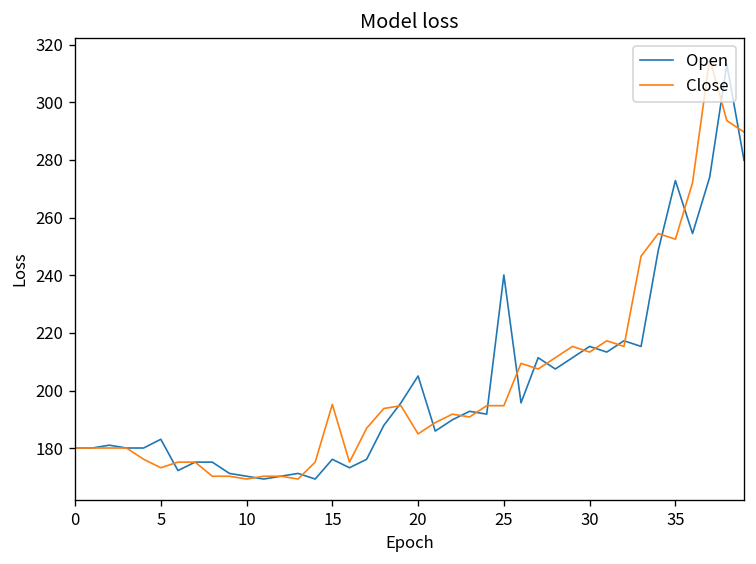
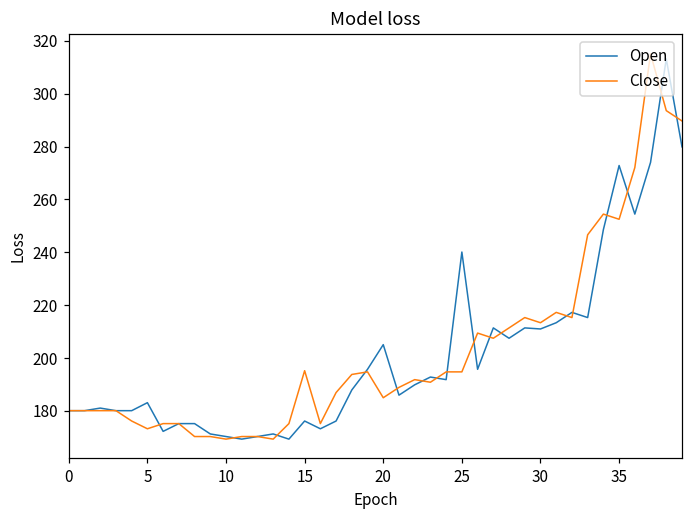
  {
    "Open": {
      "5": 183,
      "15": 176,
      "20": 205,
      "25": 240,
-     "30": 215,
+     "30": 211,
      "35": 273
    },
    "Close": {
      "5": 173,
      "15": 195,
      "20": 185,
      "25": 195,
      "30": 213,
      "35": 253
    }
  }
